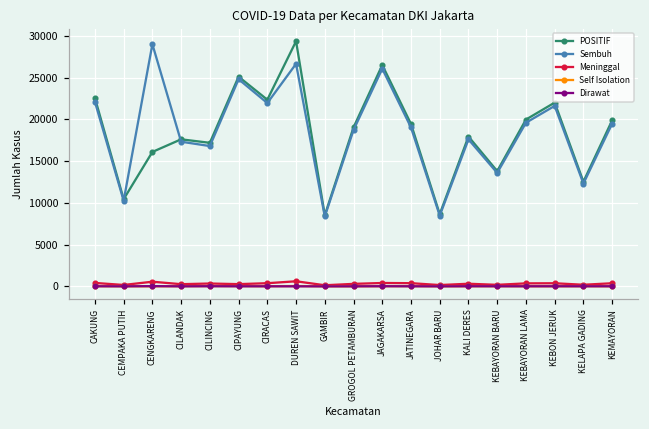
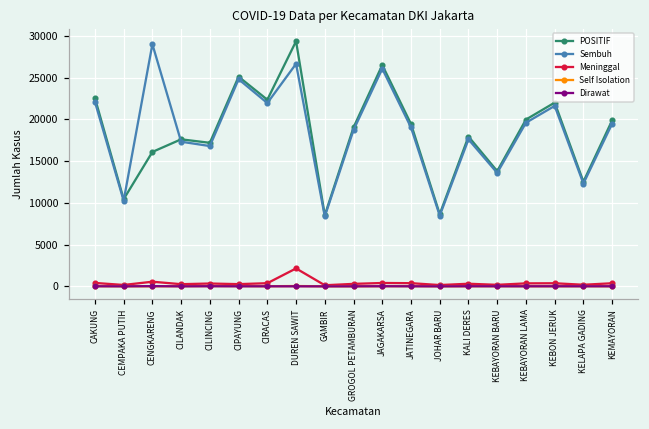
  {
    "POSITIF": {
      "CAKUNG": 23000,
      "CENGKARENG": 16000,
      "CILINCING": 17000,
      "CIRACAS": 22000,
      "DUREN SAWIT": 29000,
      "JAGAKARSA": 27000,
      "JATINEGARA": 19000,
      "KALI DERES": 18000,
      "KEBAYORAN LAMA": 20000,
      "KEBON JERUK": 22000,
      "KEMAYORAN": 20000
    },
    "Sembuh": {
      "CAKUNG": 22000,
      "CENGKARENG": 29000,
      "CILINCING": 17000,
      "CIRACAS": 22000,
      "DUREN SAWIT": 27000,
      "JAGAKARSA": 26000,
      "JATINEGARA": 19000,
      "KALI DERES": 18000,
      "KEBAYORAN LAMA": 20000,
      "KEBON JERUK": 22000,
      "KEMAYORAN": 19000
    },
    "Meninggal": {
      "CAKUNG": 0,
      "CENGKARENG": 1000,
      "CIRACAS": 0,
-     "DUREN SAWIT": 1000,
+     "DUREN SAWIT": 2000,
      "JAGAKARSA": 0,
      "JATINEGARA": 0,
      "KEBAYORAN LAMA": 0,
      "KEBON JERUK": 0,
      "KEMAYORAN": 0
    },
    "Dirawat": {
      "CAKUNG": 0,
      "CENGKARENG": 0,
      "CIRACAS": 0,
      "DUREN SAWIT": 0,
      "JAGAKARSA": 0,
      "JATINEGARA": 0,
      "KEBAYORAN LAMA": 0,
      "KEBON JERUK": 0,
      "KEMAYORAN": 0
    }
  }
